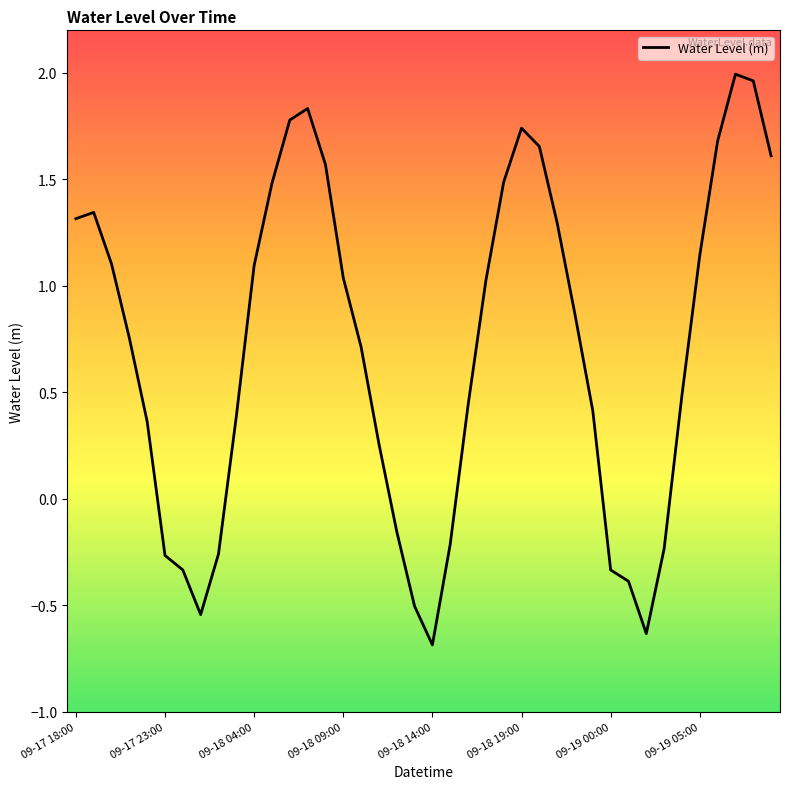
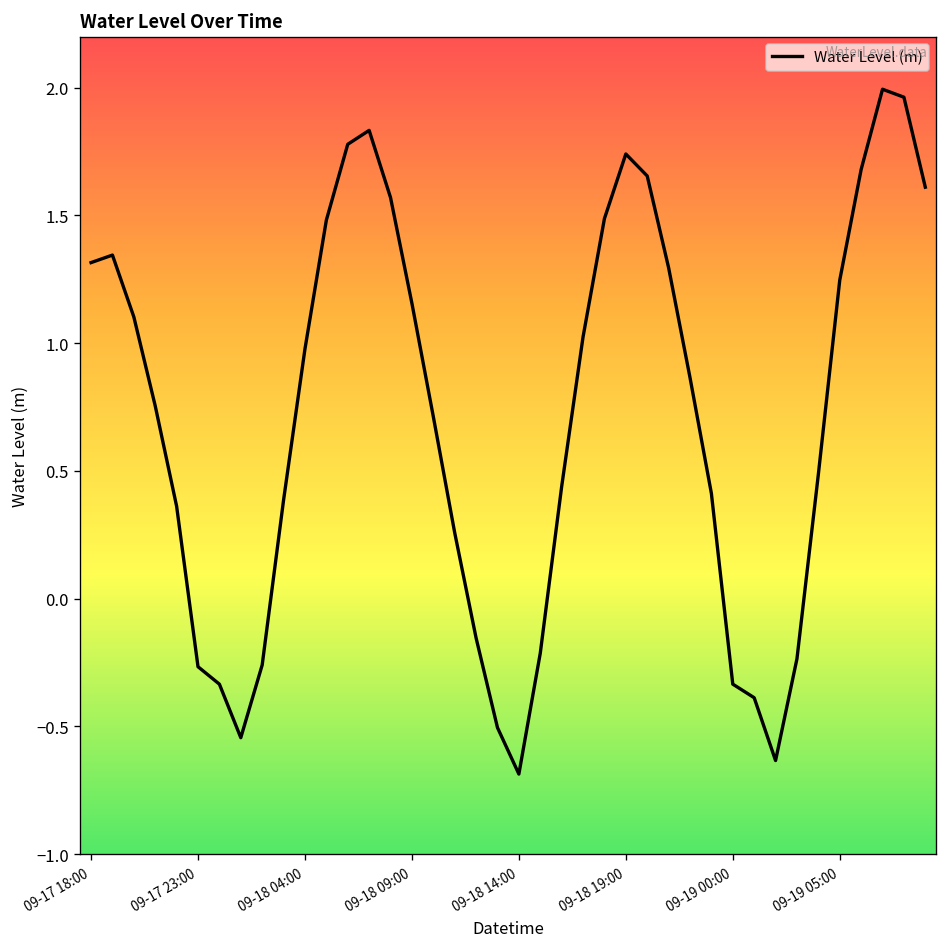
  {
    "09-17 18:00": 1.32,
    "09-17 23:00": -0.27,
-   "09-18 04:00": 1.10,
-   "09-18 09:00": 1.04,
+   "09-18 04:00": 0.98,
+   "09-18 09:00": 1.16,
    "09-18 14:00": -0.69,
    "09-18 19:00": 1.74,
    "09-19 00:00": -0.33,
-   "09-19 05:00": 1.14
+   "09-19 05:00": 1.25
  }
